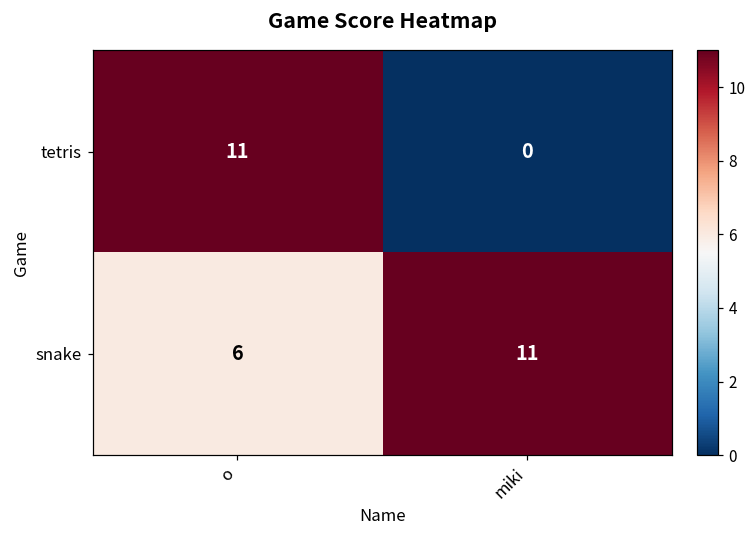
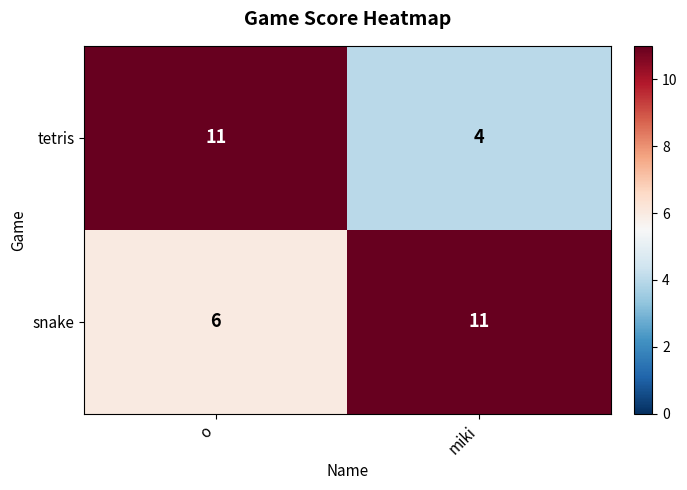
  {
    "tetris": {
      "o": 11,
-     "miki": 0
+     "miki": 4
    },
    "snake": {
      "o": 6,
      "miki": 11
    }
  }
